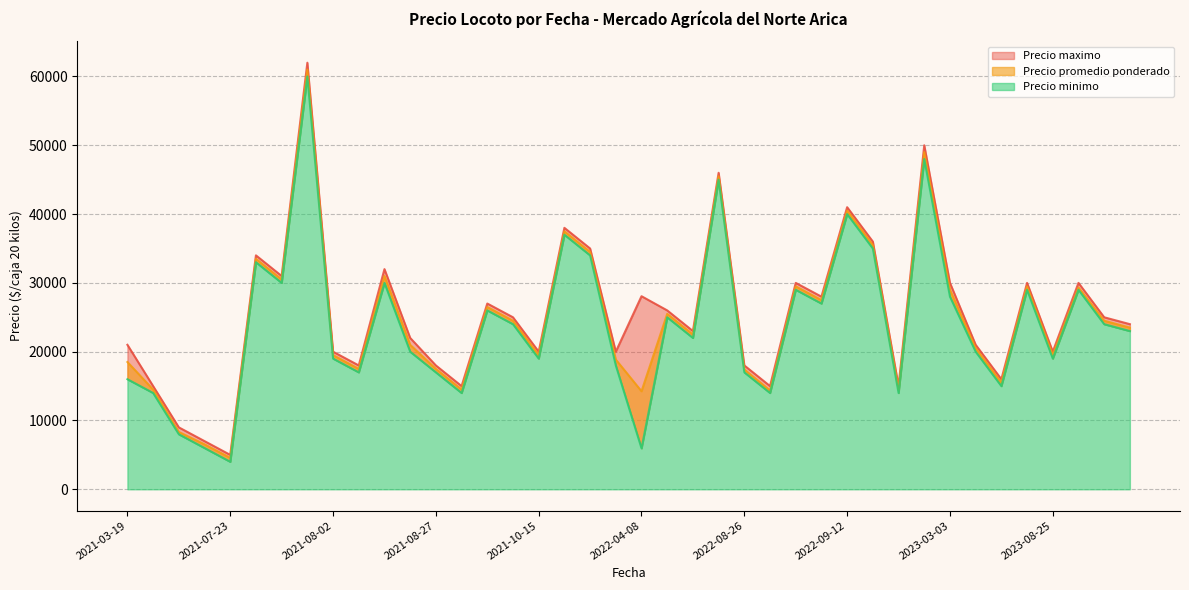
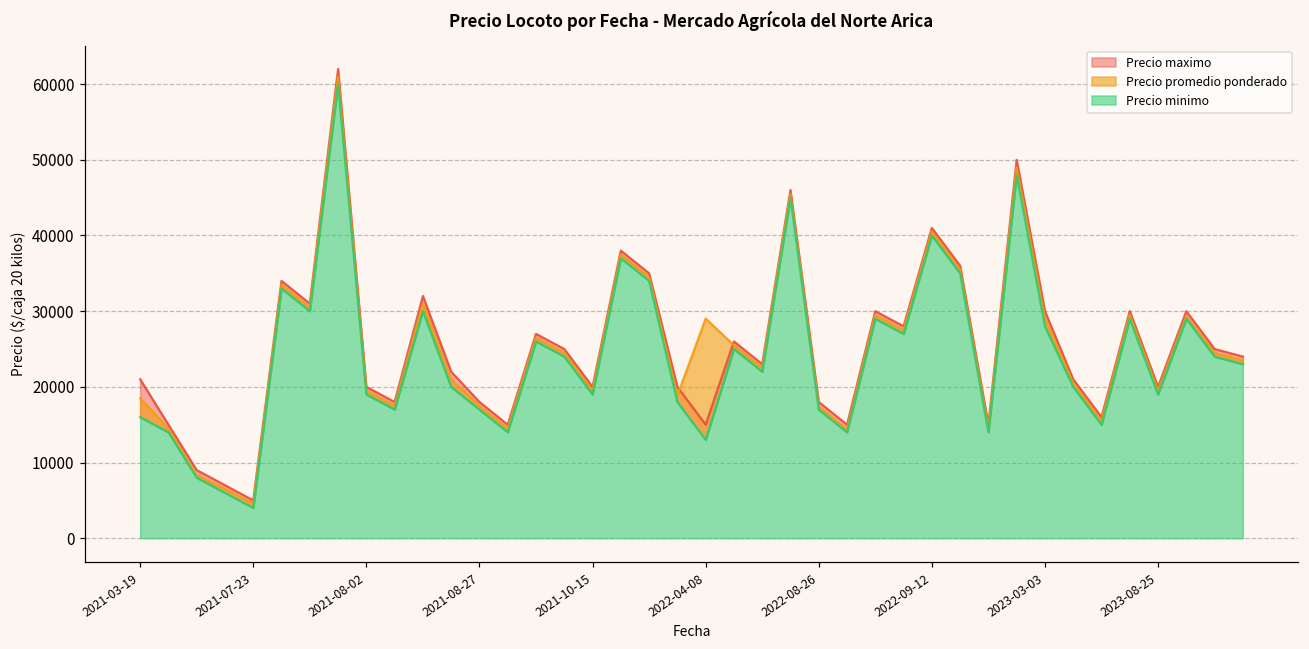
  {
    "Precio maximo": {
-     "2022-04-08": 28000,
+     "2022-04-08": 15000,
      "2022-08-26": 18000
    },
    "Precio promedio ponderado": {
-     "2022-04-08": 14000,
+     "2022-04-08": 29000,
      "2022-08-26": 17000
    },
    "Precio minimo": {
-     "2022-04-08": 6000,
+     "2022-04-08": 13000,
      "2022-08-26": 17000
    }
  }
